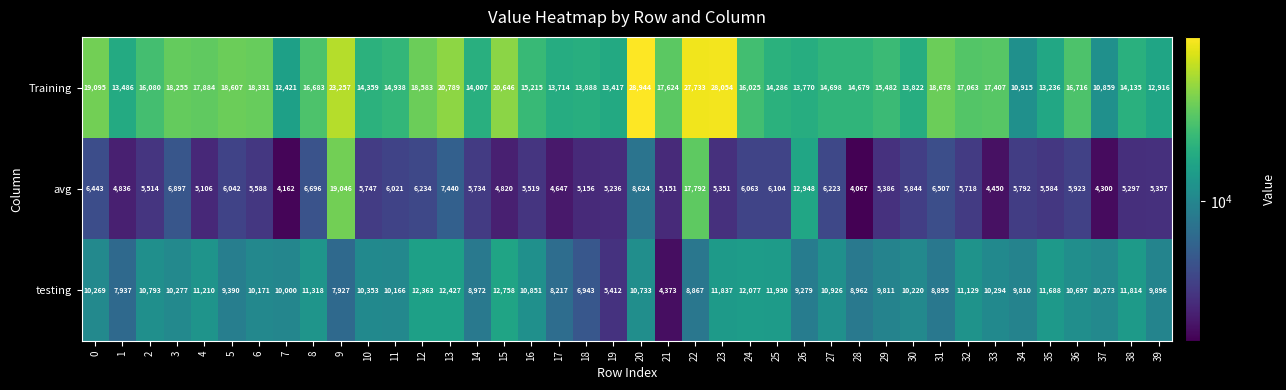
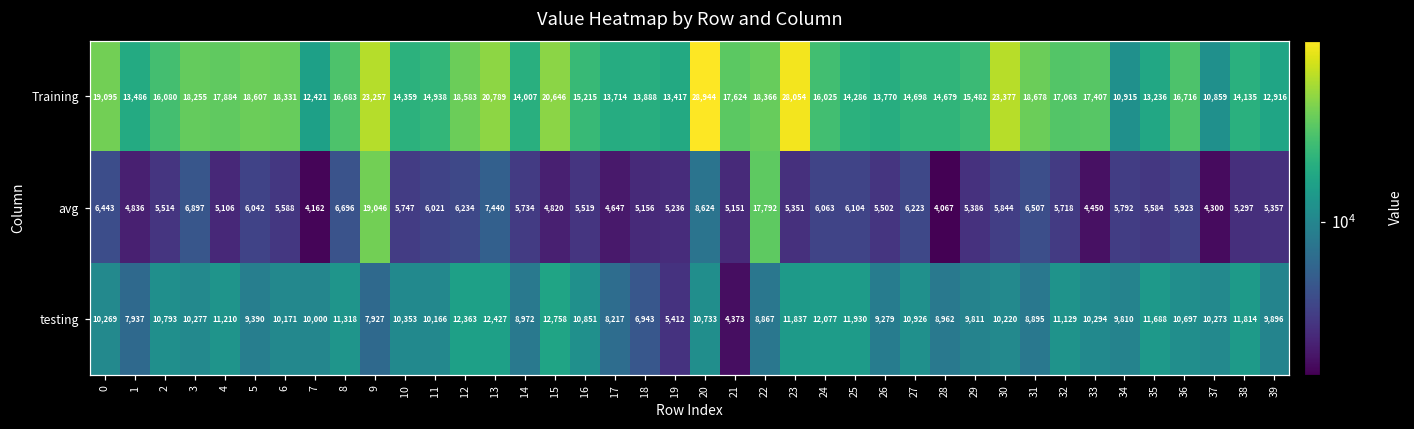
  {
    "Training": {
      "0": "19,095",
      "1": "13,486",
      "2": "16,080",
      "3": "18,255",
      "4": "17,884",
      "5": "18,607",
      "6": "18,331",
      "7": "12,421",
      "8": "16,683",
      "9": "23,257",
      "10": "14,359",
      "11": "14,938",
      "12": "18,583",
      "13": "20,789",
      "14": "14,007",
      "15": "20,646",
      "16": "15,215",
      "17": "13,714",
      "18": "13,888",
      "19": "13,417",
      "20": "28,944",
      "21": "17,624",
-     "22": "27,733",
+     "22": "18,366",
      "23": "28,054",
      "24": "16,025",
      "25": "14,286",
      "26": "13,770",
      "27": "14,698",
      "28": "14,679",
      "29": "15,482",
-     "30": "13,822",
+     "30": "23,377",
      "31": "18,678",
      "32": "17,063",
      "33": "17,407",
      "34": "10,915",
      "35": "13,236",
      "36": "16,716",
      "37": "10,859",
      "38": "14,135",
      "39": "12,916"
    },
    "avg": {
      "0": "6,443",
      "1": "4,836",
      "2": "5,514",
      "3": "6,897",
      "4": "5,106",
      "5": "6,042",
      "6": "5,588",
      "7": "4,162",
      "8": "6,696",
      "9": "19,046",
      "10": "5,747",
      "11": "6,021",
      "12": "6,234",
      "13": "7,440",
      "14": "5,734",
      "15": "4,820",
      "16": "5,519",
      "17": "4,647",
      "18": "5,156",
      "19": "5,236",
      "20": "8,624",
      "21": "5,151",
      "22": "17,792",
      "23": "5,351",
      "24": "6,063",
      "25": "6,104",
-     "26": "12,948",
+     "26": "5,502",
      "27": "6,223",
      "28": "4,067",
      "29": "5,386",
      "30": "5,844",
      "31": "6,507",
      "32": "5,718",
      "33": "4,450",
      "34": "5,792",
      "35": "5,584",
      "36": "5,923",
      "37": "4,300",
      "38": "5,297",
      "39": "5,357"
    },
    "testing": {
      "0": "10,269",
      "1": "7,937",
      "2": "10,793",
      "3": "10,277",
      "4": "11,210",
      "5": "9,390",
      "6": "10,171",
      "7": "10,000",
      "8": "11,318",
      "9": "7,927",
      "10": "10,353",
      "11": "10,166",
      "12": "12,363",
      "13": "12,427",
      "14": "8,972",
      "15": "12,758",
      "16": "10,851",
      "17": "8,217",
      "18": "6,943",
      "19": "5,412",
      "20": "10,733",
      "21": "4,373",
      "22": "8,867",
      "23": "11,837",
      "24": "12,077",
      "25": "11,930",
      "26": "9,279",
      "27": "10,926",
      "28": "8,962",
      "29": "9,811",
      "30": "10,220",
      "31": "8,895",
      "32": "11,129",
      "33": "10,294",
      "34": "9,810",
      "35": "11,688",
      "36": "10,697",
      "37": "10,273",
      "38": "11,814",
      "39": "9,896"
    }
  }
